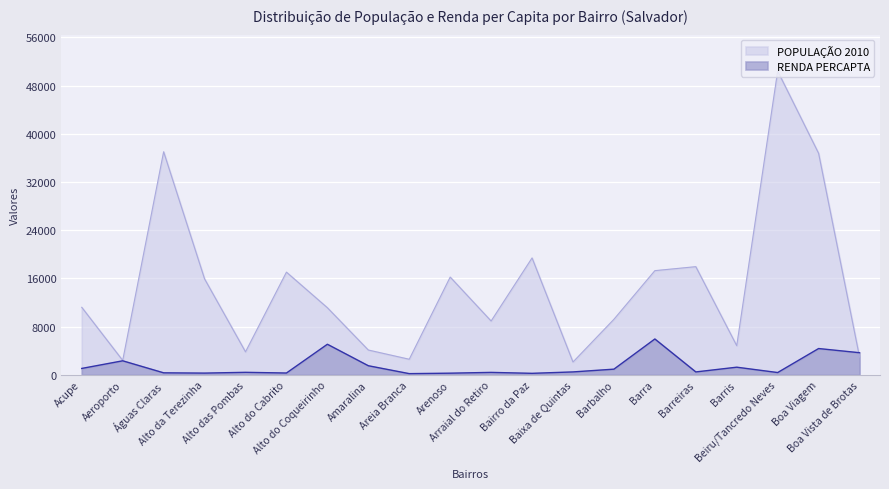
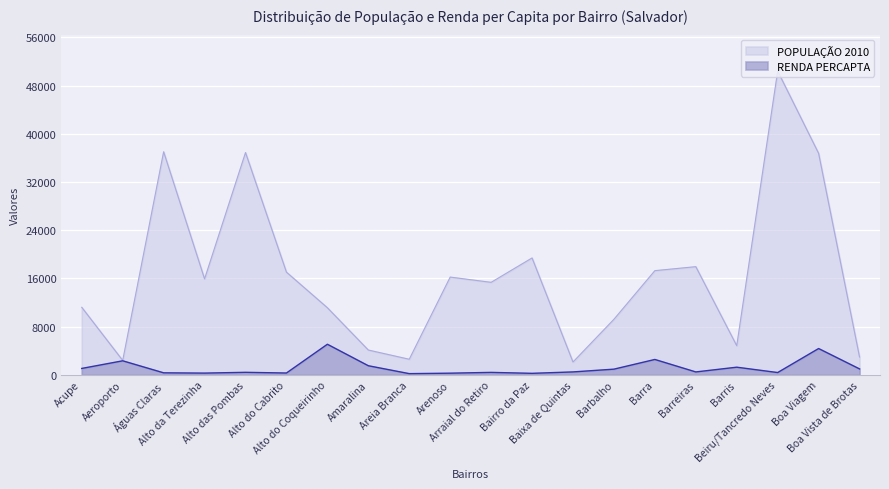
  {
    "POPULAÇÃO 2010": {
      "Acupe": 11000,
      "Águas Claras": 37000,
      "Alto da Terezinha": 16000,
-     "Alto das Pombas": 4000,
+     "Alto das Pombas": 37000,
      "Alto do Cabrito": 17000,
      "Alto do Coqueirinho": 11000,
      "Amaralina": 4000,
      "Areia Branca": 3000,
      "Arenoso": 16000,
-     "Arraial do Retiro": 9000,
+     "Arraial do Retiro": 15000,
      "Bairro da Paz": 19000,
      "Baixa de Quintas": 2000,
      "Barbalho": 9000,
      "Barra": 17000,
      "Barreiras": 18000,
      "Barris": 5000,
      "Boa Viagem": 37000,
      "Boa Vista de Brotas": 3000
    },
    "RENDA PERCAPTA": {
      "Acupe": 1000,
      "Águas Claras": 0,
      "Alto da Terezinha": 0,
      "Alto das Pombas": 0,
      "Alto do Cabrito": 0,
      "Alto do Coqueirinho": 5000,
      "Amaralina": 2000,
      "Areia Branca": 0,
      "Arenoso": 0,
      "Arraial do Retiro": 0,
      "Bairro da Paz": 0,
      "Baixa de Quintas": 0,
      "Barbalho": 1000,
-     "Barra": 6000,
+     "Barra": 3000,
      "Barreiras": 0,
      "Barris": 1000,
      "Beiru/Tancredo Neves": 0,
      "Boa Viagem": 4000,
-     "Boa Vista de Brotas": 4000
+     "Boa Vista de Brotas": 1000
    }
  }
